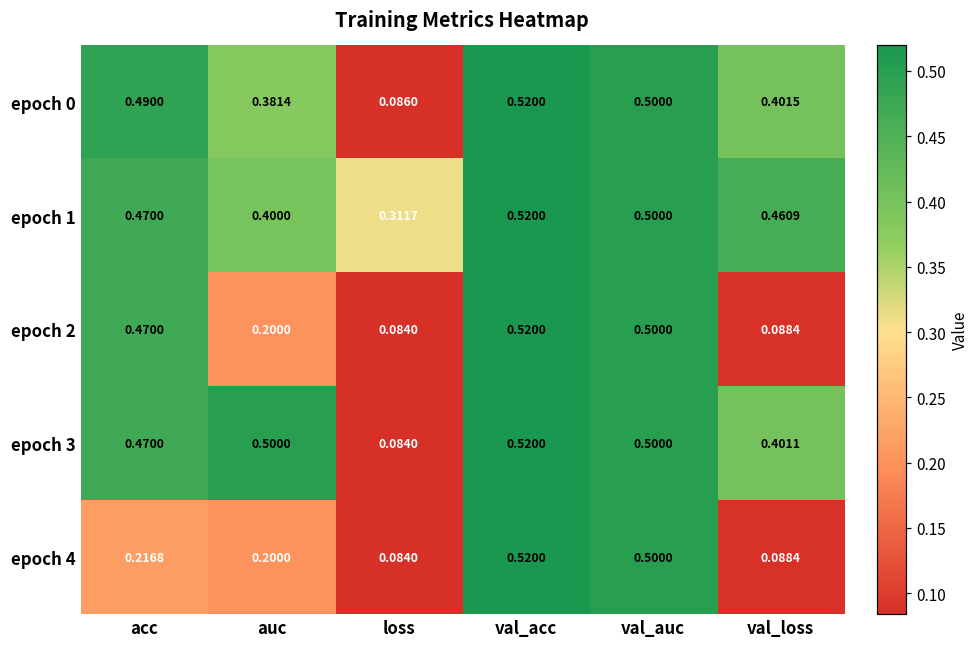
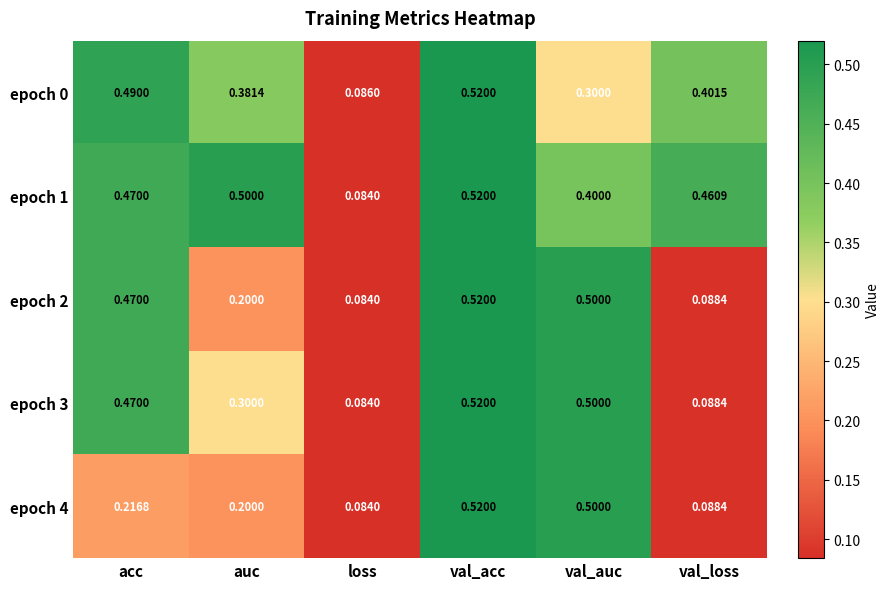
  {
    "epoch 0": {
      "acc": 0.4900,
      "auc": 0.3814,
      "loss": 0.0860,
      "val_acc": 0.5200,
-     "val_auc": 0.5000,
+     "val_auc": 0.3000,
      "val_loss": 0.4015
    },
    "epoch 1": {
      "acc": 0.4700,
-     "auc": 0.4000,
-     "loss": 0.3117,
+     "auc": 0.5000,
+     "loss": 0.0840,
      "val_acc": 0.5200,
-     "val_auc": 0.5000,
+     "val_auc": 0.4000,
      "val_loss": 0.4609
    },
    "epoch 2": {
      "acc": 0.4700,
      "auc": 0.2000,
      "loss": 0.0840,
      "val_acc": 0.5200,
      "val_auc": 0.5000,
      "val_loss": 0.0884
    },
    "epoch 3": {
      "acc": 0.4700,
-     "auc": 0.5000,
+     "auc": 0.3000,
      "loss": 0.0840,
      "val_acc": 0.5200,
      "val_auc": 0.5000,
-     "val_loss": 0.4011
+     "val_loss": 0.0884
    },
    "epoch 4": {
      "acc": 0.2168,
      "auc": 0.2000,
      "loss": 0.0840,
      "val_acc": 0.5200,
      "val_auc": 0.5000,
      "val_loss": 0.0884
    }
  }
